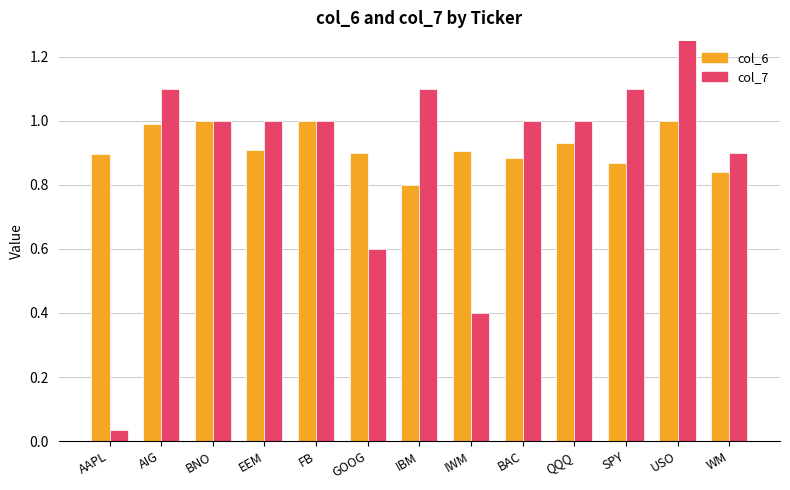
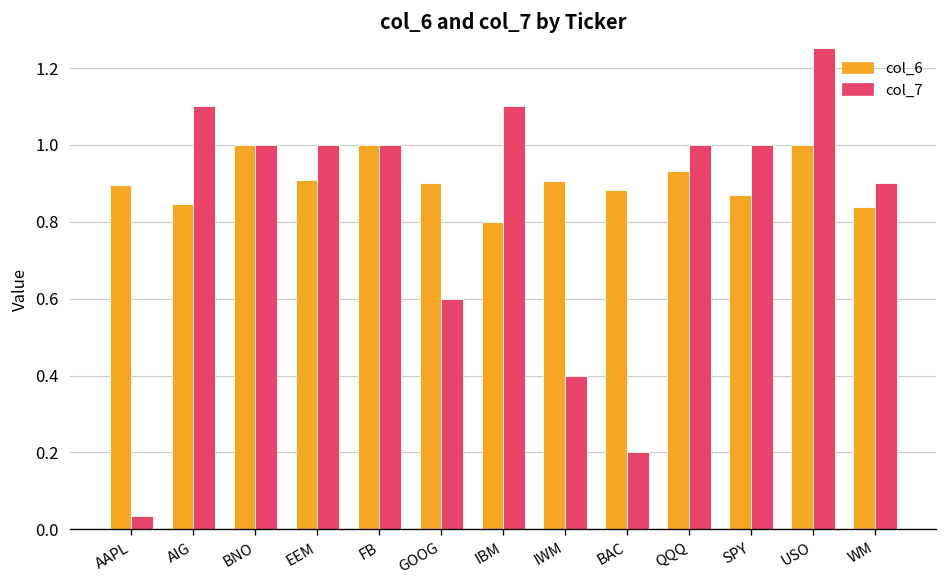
  {
    "col_6": {
      "AAPL": 0.90,
-     "AIG": 0.99,
+     "AIG": 0.85,
      "BNO": 1.00,
      "EEM": 0.91,
      "FB": 1.00,
      "GOOG": 0.90,
      "IBM": 0.80,
      "IWM": 0.91,
      "BAC": 0.88,
      "QQQ": 0.93,
      "SPY": 0.87,
      "USO": 1.00,
      "WM": 0.84
    },
    "col_7": {
      "AAPL": 0.04,
      "AIG": 1.1,
      "BNO": 1.0,
      "EEM": 1.0,
      "FB": 1.0,
      "GOOG": 0.6,
      "IBM": 1.1,
      "IWM": 0.4,
-     "BAC": 1.0,
+     "BAC": 0.2,
      "QQQ": 1.0,
-     "SPY": 1.1,
+     "SPY": 1.0,
      "WM": 0.9
    }
  }
